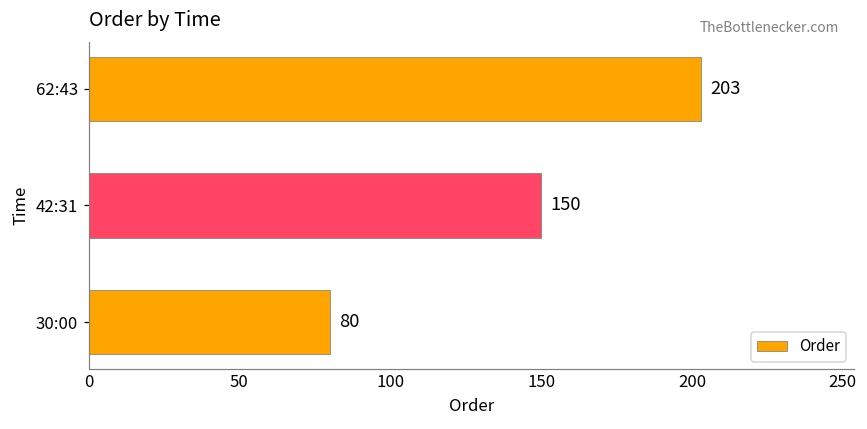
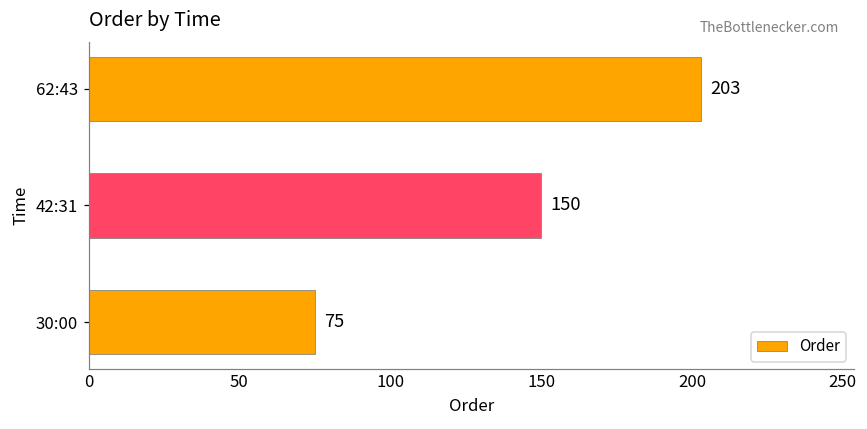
  {
    "62:43": 203,
    "42:31": 150,
-   "30:00": 80
+   "30:00": 75
  }
